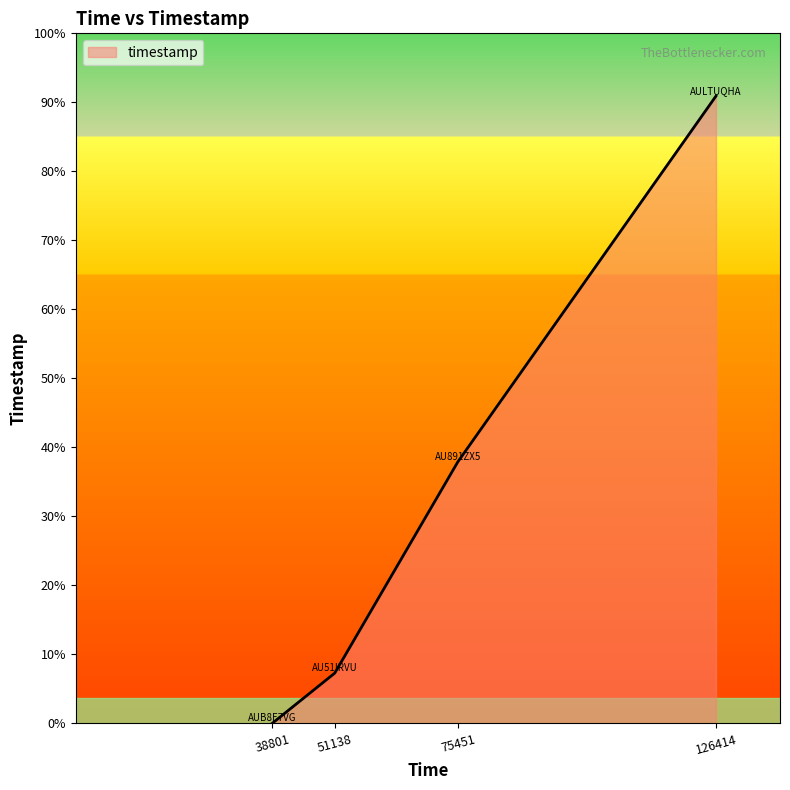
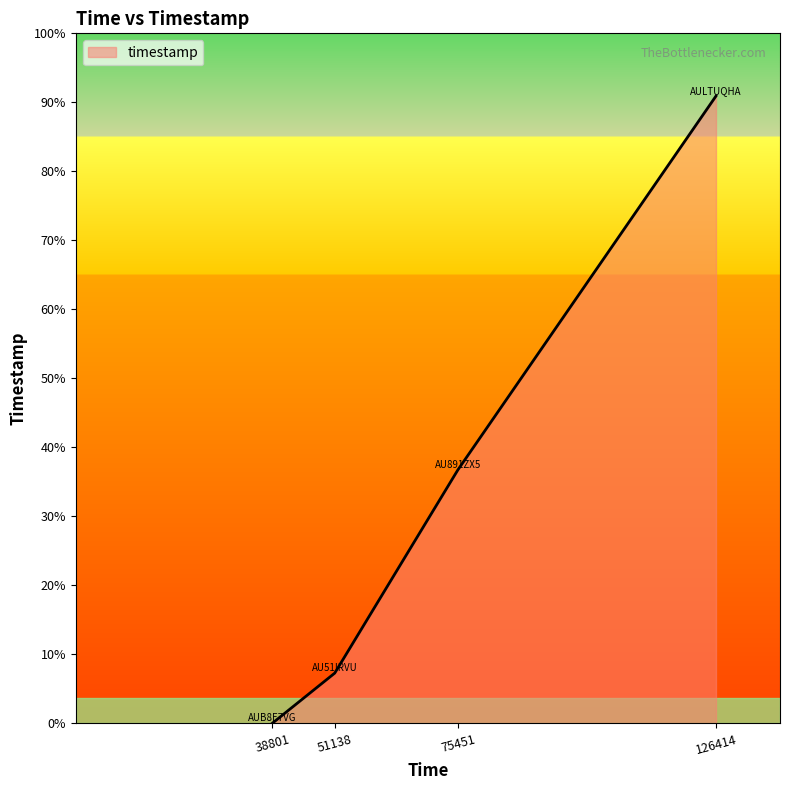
  {
    "51138": "7%",
-   "75451": "38%",
+   "75451": "37%",
    "126414": "91%"
  }
